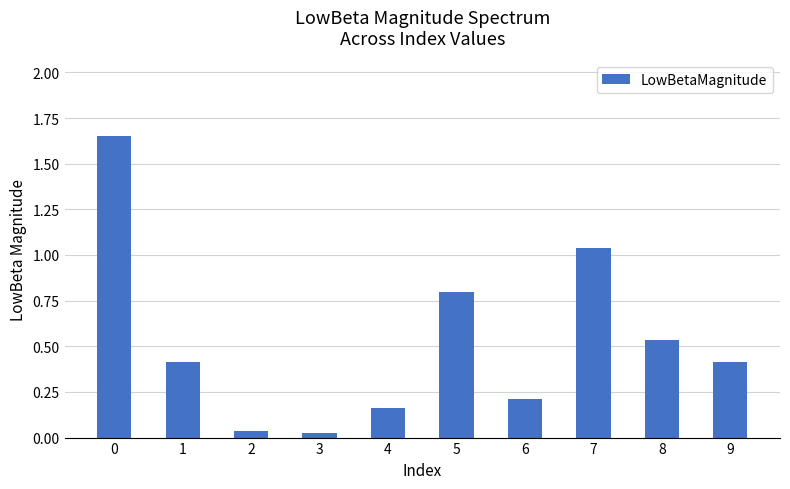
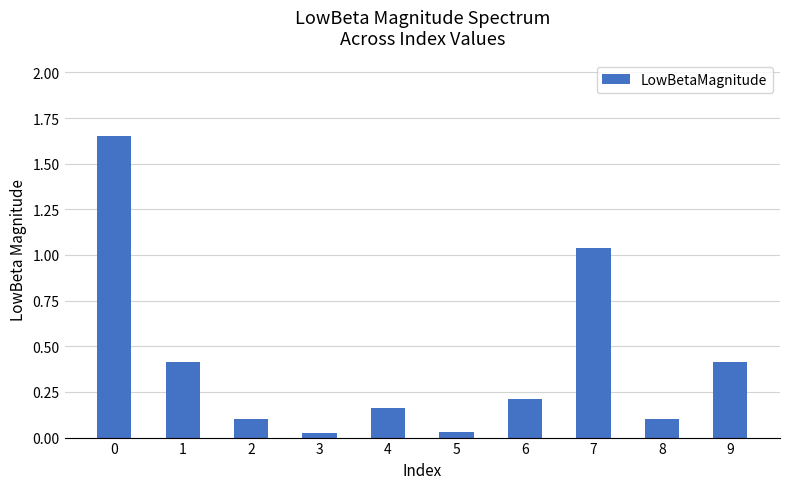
  {
    "0": 1.65,
    "1": 0.42,
-   "2": 0.03,
+   "2": 0.10,
    "3": 0.02,
    "4": 0.16,
-   "5": 0.80,
+   "5": 0.03,
    "6": 0.21,
    "7": 1.04,
-   "8": 0.53,
+   "8": 0.10,
    "9": 0.42
  }
